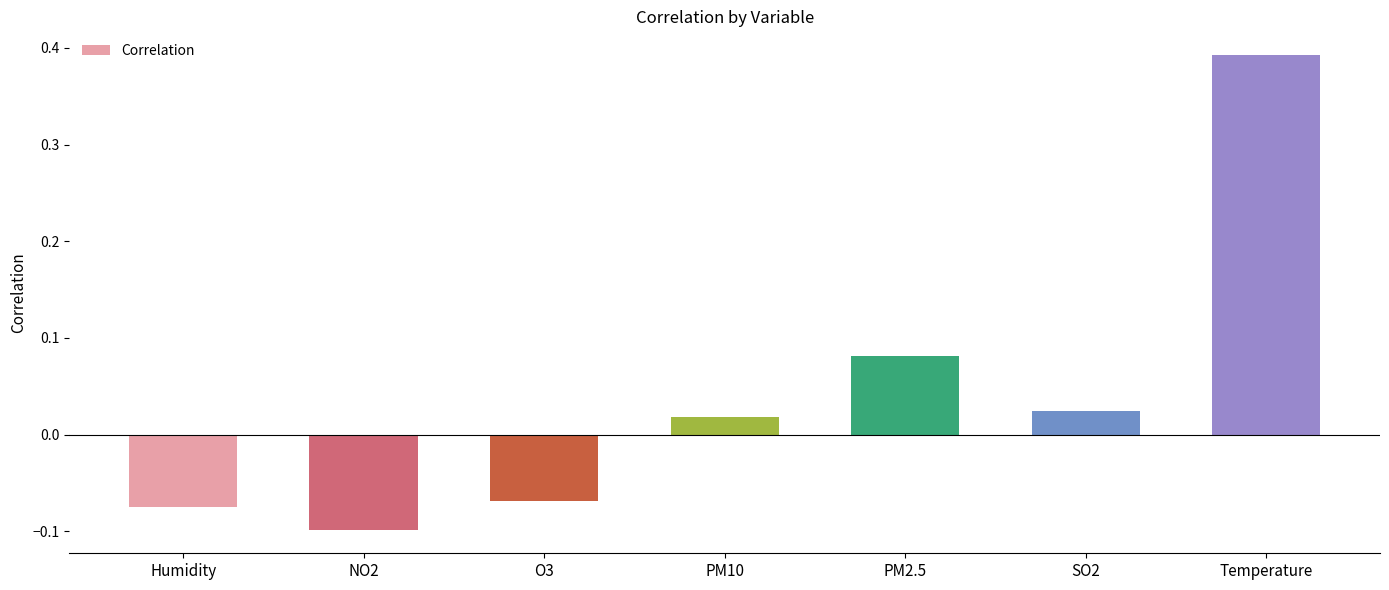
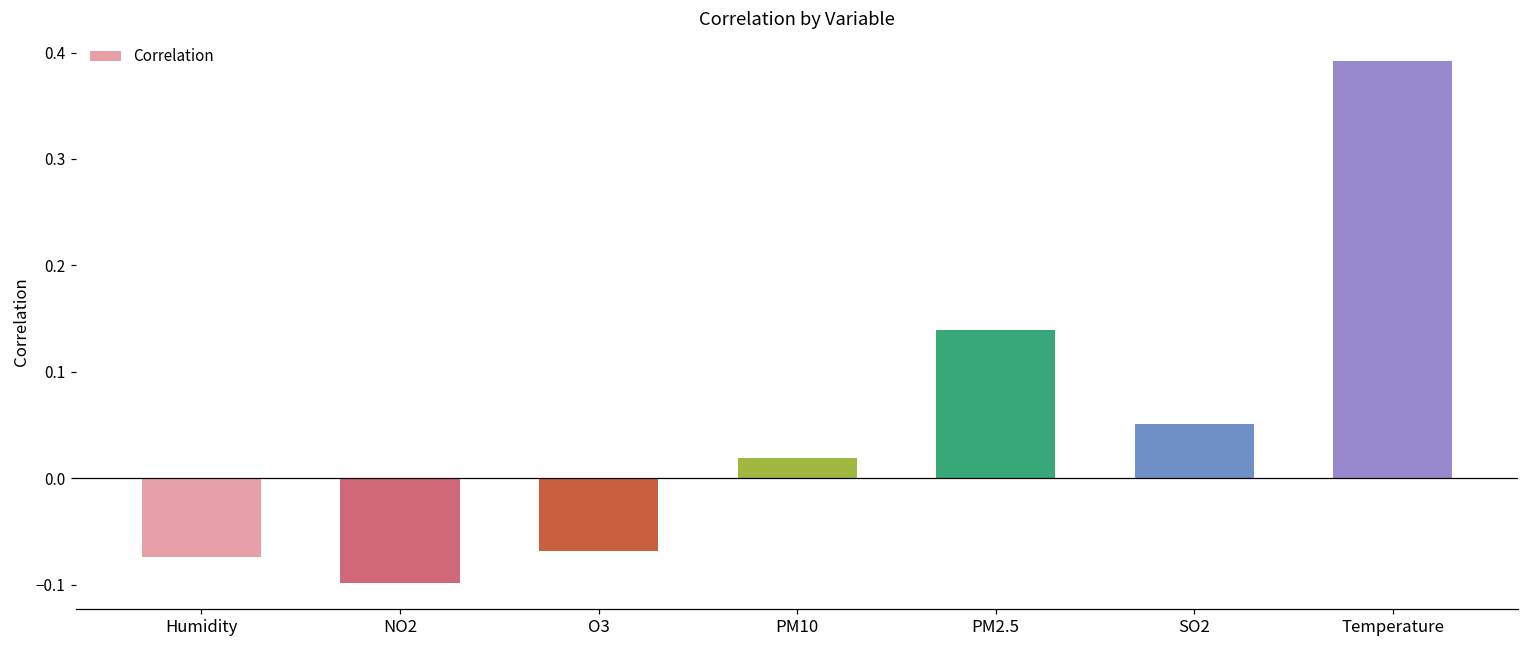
  {
    "Humidity": -0.07,
    "NO2": -0.10,
    "O3": -0.07,
    "PM10": 0.02,
-   "PM2.5": 0.08,
-   "SO2": 0.02,
+   "PM2.5": 0.14,
+   "SO2": 0.05,
    "Temperature": 0.39
  }
